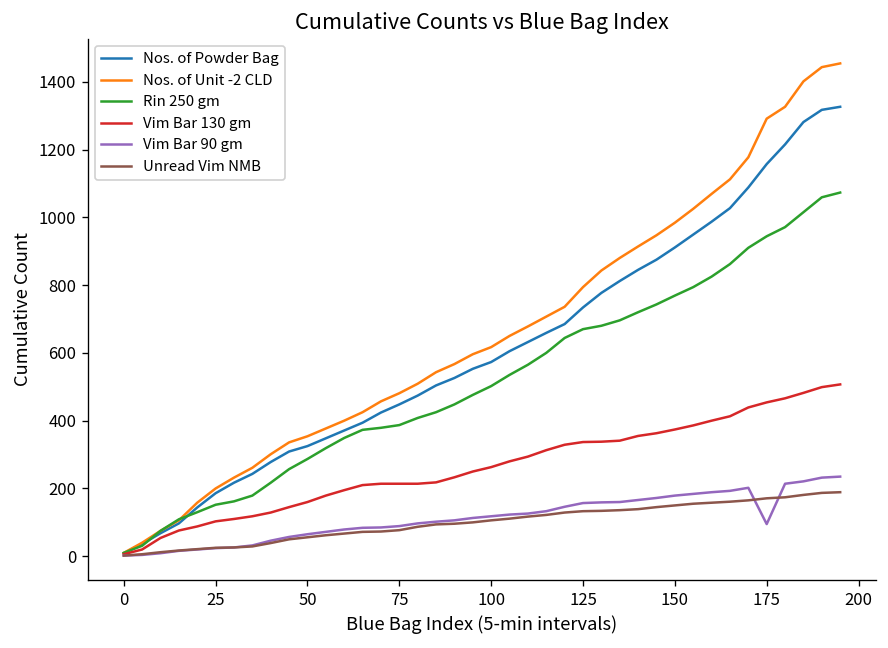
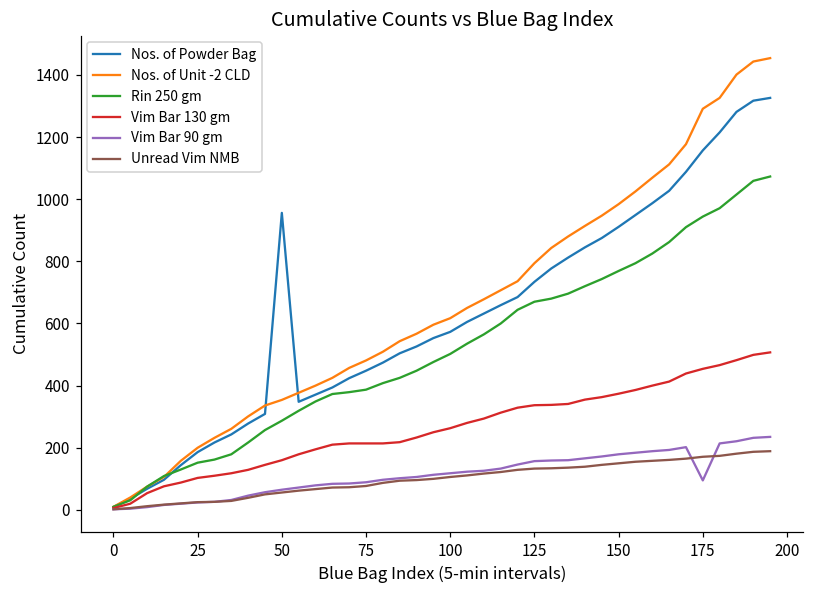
  {
    "Nos. of Powder Bag": {
      "25": 190,
-     "50": 330,
+     "50": 960,
      "75": 450,
      "100": 570,
      "125": 730,
      "150": 910,
      "175": 1160
    },
    "Nos. of Unit -2 CLD": {
      "25": 200,
      "50": 350,
      "75": 480,
      "100": 620,
      "125": 790,
      "150": 980,
      "175": 1290
    },
    "Rin 250 gm": {
      "25": 150,
      "50": 290,
      "75": 390,
      "100": 500,
      "125": 670,
      "150": 770,
      "175": 940
    },
    "Vim Bar 130 gm": {
      "25": 100,
      "50": 160,
      "75": 210,
      "100": 260,
      "125": 340,
      "150": 370,
      "175": 450
    },
    "Vim Bar 90 gm": {
      "75": 90,
      "100": 120,
      "125": 160,
      "150": 180,
      "175": 100
    },
    "Unread Vim NMB": {
      "75": 80,
      "100": 110,
      "125": 130,
      "150": 150,
      "175": 170
    }
  }
